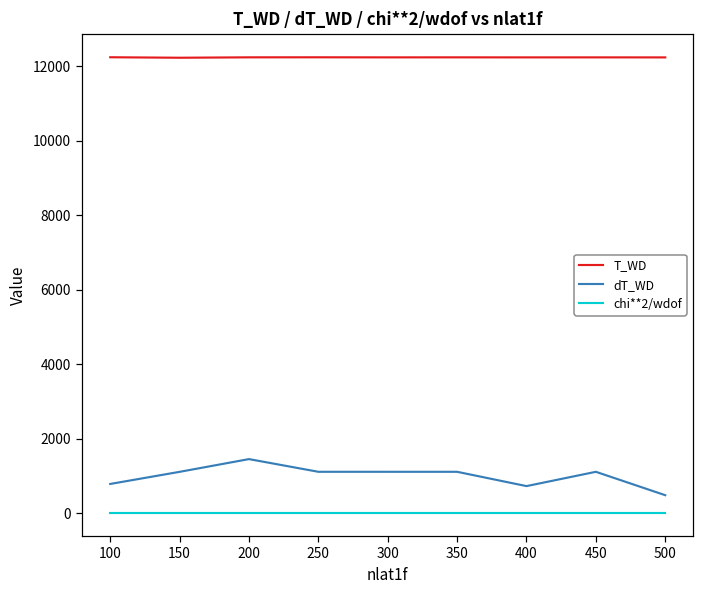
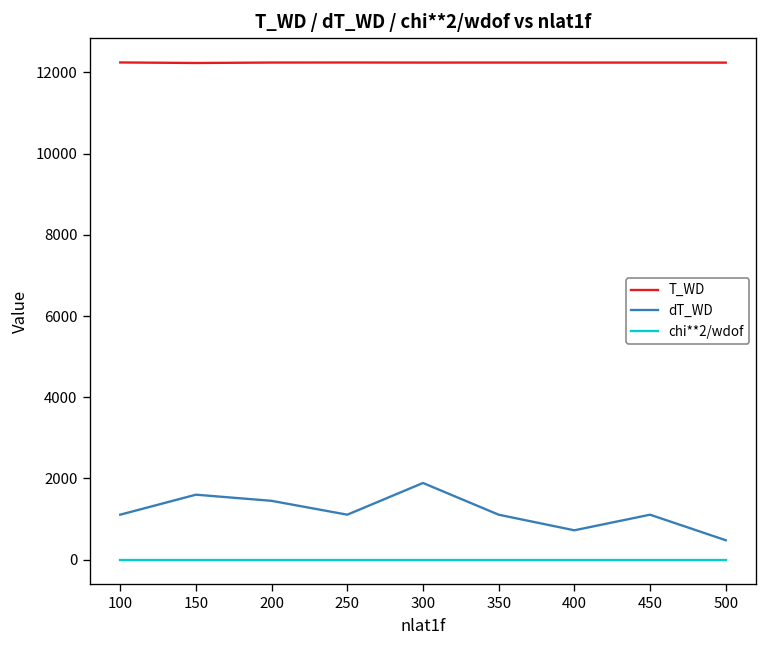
  {
    "T_WD": {
      "100": 12200,
      "150": 12200,
      "200": 12200,
      "250": 12200,
      "300": 12200,
      "350": 12200,
      "400": 12200,
      "450": 12200,
      "500": 12200
    },
    "dT_WD": {
-     "100": 800,
-     "150": 1100,
+     "100": 1100,
+     "150": 1600,
      "200": 1400,
      "250": 1100,
-     "300": 1100,
+     "300": 1900,
      "350": 1100,
      "400": 700,
      "450": 1100,
      "500": 500
    },
    "chi**2/wdof": {
      "100": 0,
      "150": 0,
      "200": 0,
      "250": 0,
      "300": 0,
      "350": 0,
      "400": 0,
      "450": 0,
      "500": 0
    }
  }
